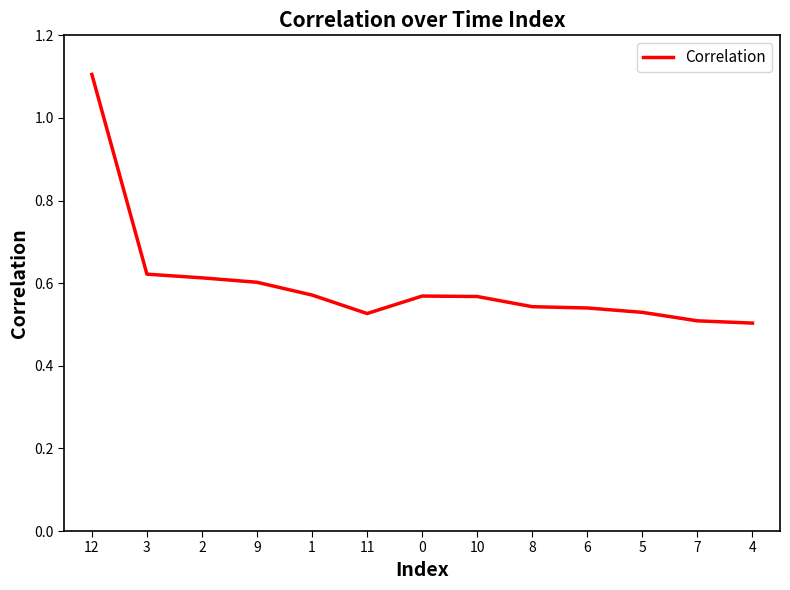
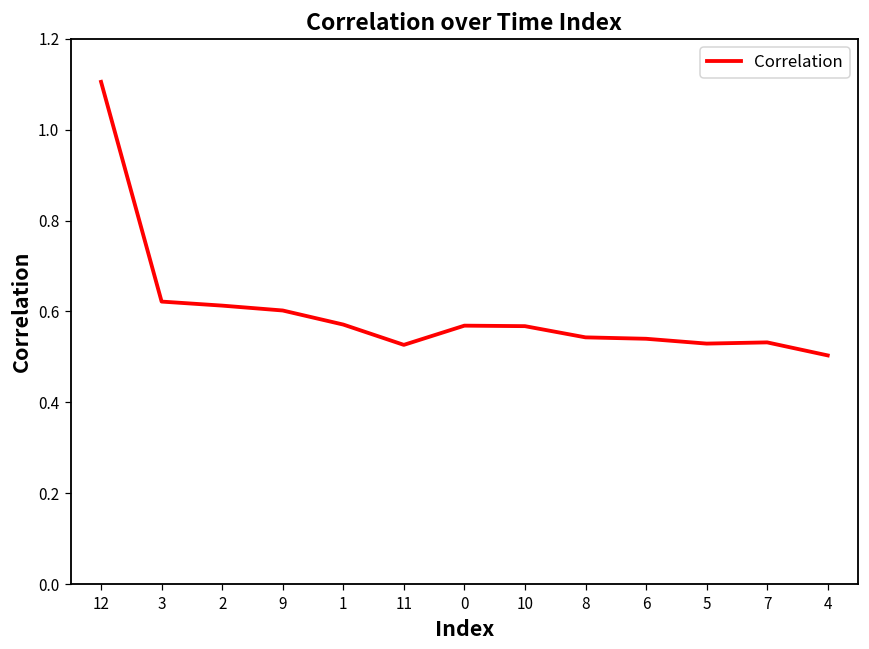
  {
    "12": 1.11,
    "3": 0.62,
    "2": 0.61,
    "9": 0.60,
    "1": 0.57,
    "11": 0.53,
    "0": 0.57,
    "10": 0.57,
    "8": 0.54,
    "6": 0.54,
    "5": 0.53,
-   "7": 0.51,
+   "7": 0.53,
    "4": 0.50
  }
